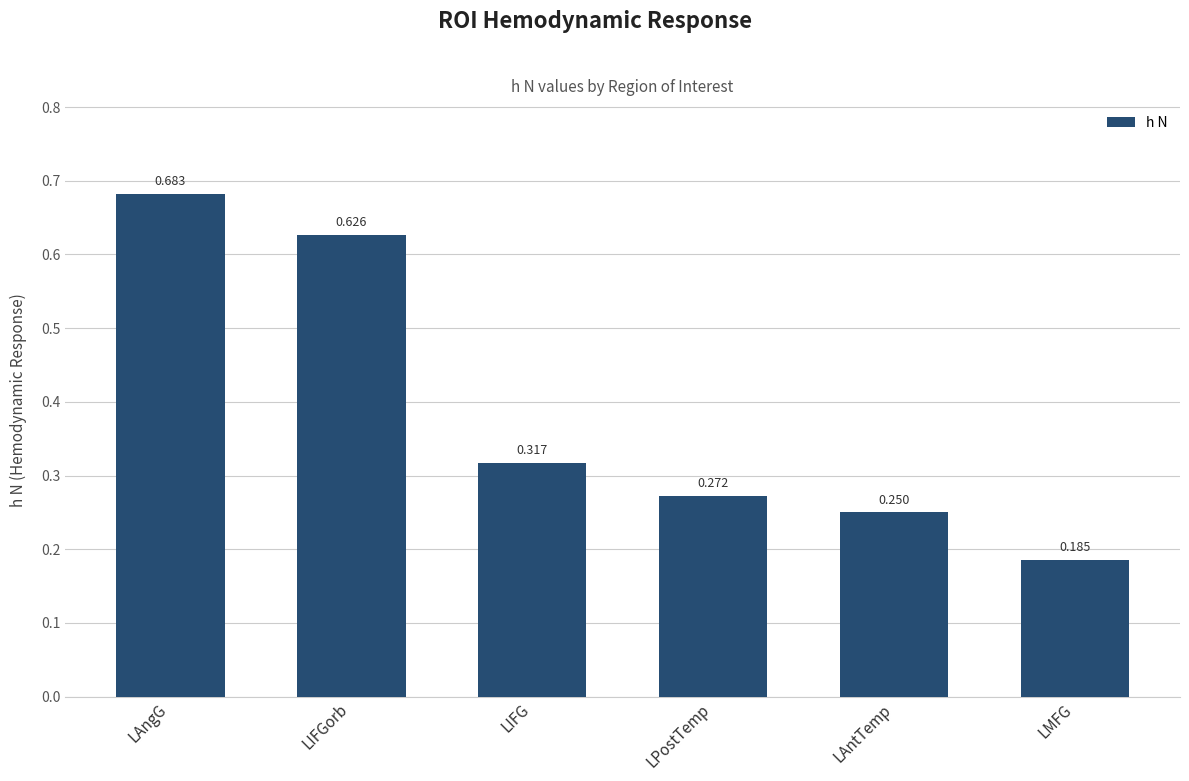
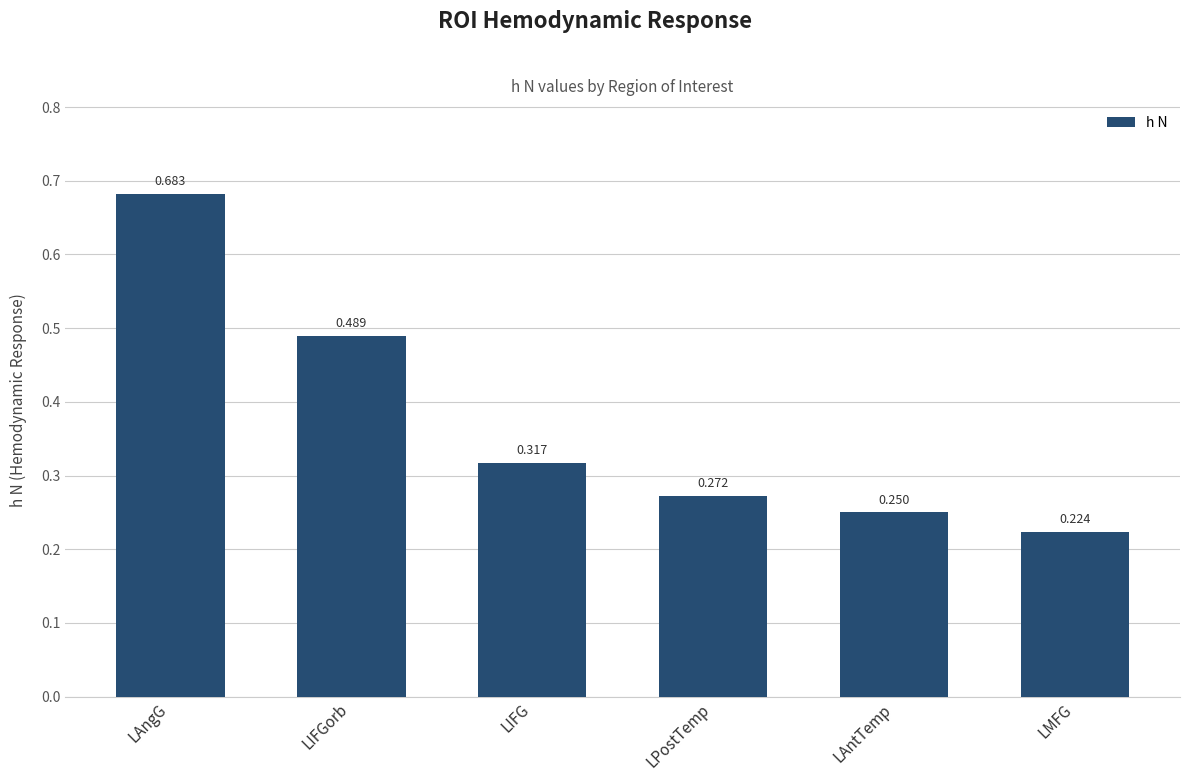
  {
    "LAngG": 0.683,
-   "LIFGorb": 0.626,
+   "LIFGorb": 0.489,
    "LIFG": 0.317,
    "LPostTemp": 0.272,
    "LAntTemp": 0.250,
-   "LMFG": 0.185
+   "LMFG": 0.224
  }
